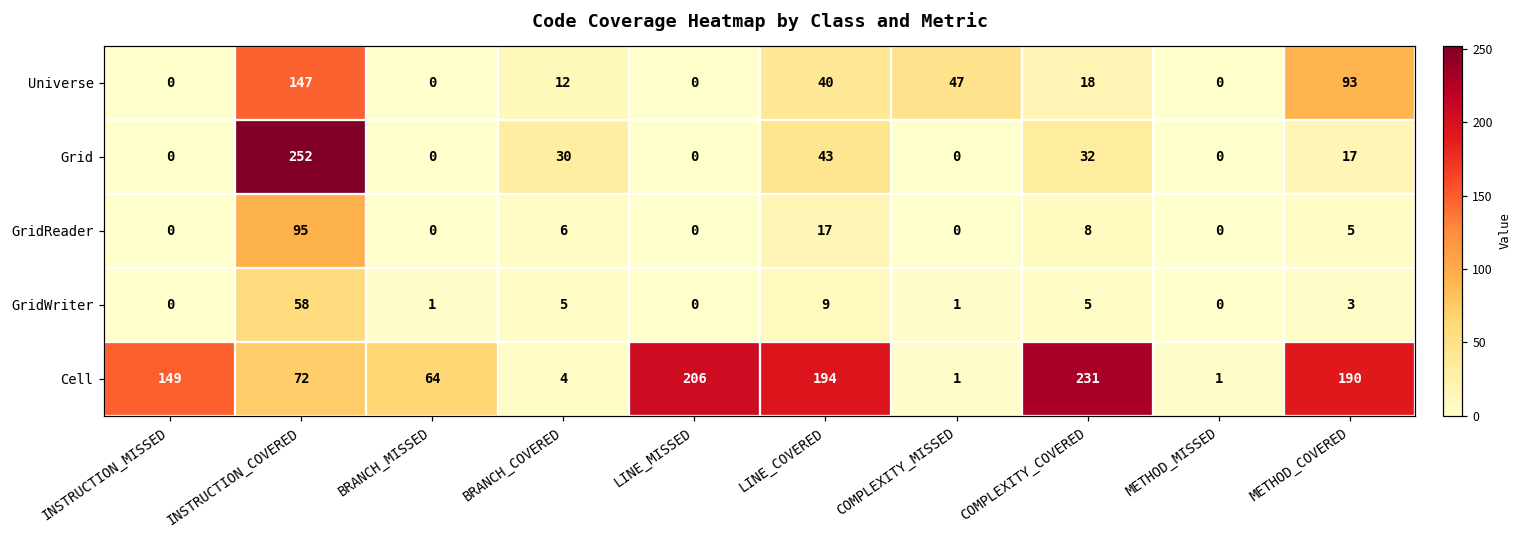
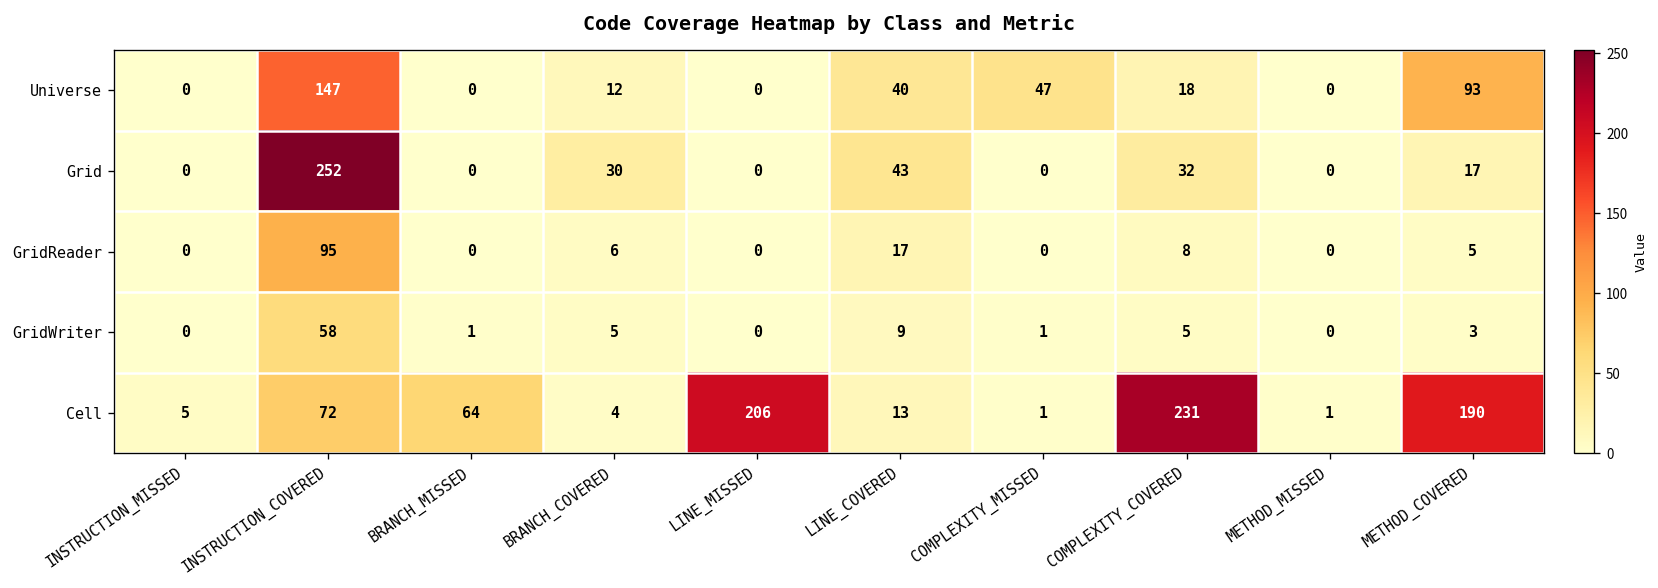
  {
    "Universe": {
      "INSTRUCTION_MISSED": 0,
      "INSTRUCTION_COVERED": 147,
      "BRANCH_MISSED": 0,
      "BRANCH_COVERED": 12,
      "LINE_MISSED": 0,
      "LINE_COVERED": 40,
      "COMPLEXITY_MISSED": 47,
      "COMPLEXITY_COVERED": 18,
      "METHOD_MISSED": 0,
      "METHOD_COVERED": 93
    },
    "Grid": {
      "INSTRUCTION_MISSED": 0,
      "INSTRUCTION_COVERED": 252,
      "BRANCH_MISSED": 0,
      "BRANCH_COVERED": 30,
      "LINE_MISSED": 0,
      "LINE_COVERED": 43,
      "COMPLEXITY_MISSED": 0,
      "COMPLEXITY_COVERED": 32,
      "METHOD_MISSED": 0,
      "METHOD_COVERED": 17
    },
    "GridReader": {
      "INSTRUCTION_MISSED": 0,
      "INSTRUCTION_COVERED": 95,
      "BRANCH_MISSED": 0,
      "BRANCH_COVERED": 6,
      "LINE_MISSED": 0,
      "LINE_COVERED": 17,
      "COMPLEXITY_MISSED": 0,
      "COMPLEXITY_COVERED": 8,
      "METHOD_MISSED": 0,
      "METHOD_COVERED": 5
    },
    "GridWriter": {
      "INSTRUCTION_MISSED": 0,
      "INSTRUCTION_COVERED": 58,
      "BRANCH_MISSED": 1,
      "BRANCH_COVERED": 5,
      "LINE_MISSED": 0,
      "LINE_COVERED": 9,
      "COMPLEXITY_MISSED": 1,
      "COMPLEXITY_COVERED": 5,
      "METHOD_MISSED": 0,
      "METHOD_COVERED": 3
    },
    "Cell": {
-     "INSTRUCTION_MISSED": 149,
+     "INSTRUCTION_MISSED": 5,
      "INSTRUCTION_COVERED": 72,
      "BRANCH_MISSED": 64,
      "BRANCH_COVERED": 4,
      "LINE_MISSED": 206,
-     "LINE_COVERED": 194,
+     "LINE_COVERED": 13,
      "COMPLEXITY_MISSED": 1,
      "COMPLEXITY_COVERED": 231,
      "METHOD_MISSED": 1,
      "METHOD_COVERED": 190
    }
  }
